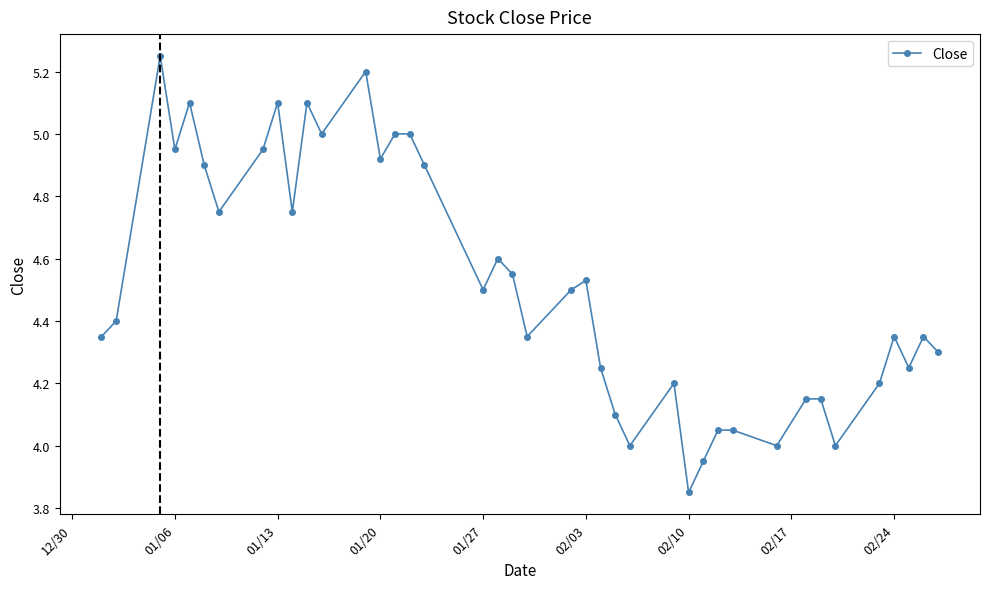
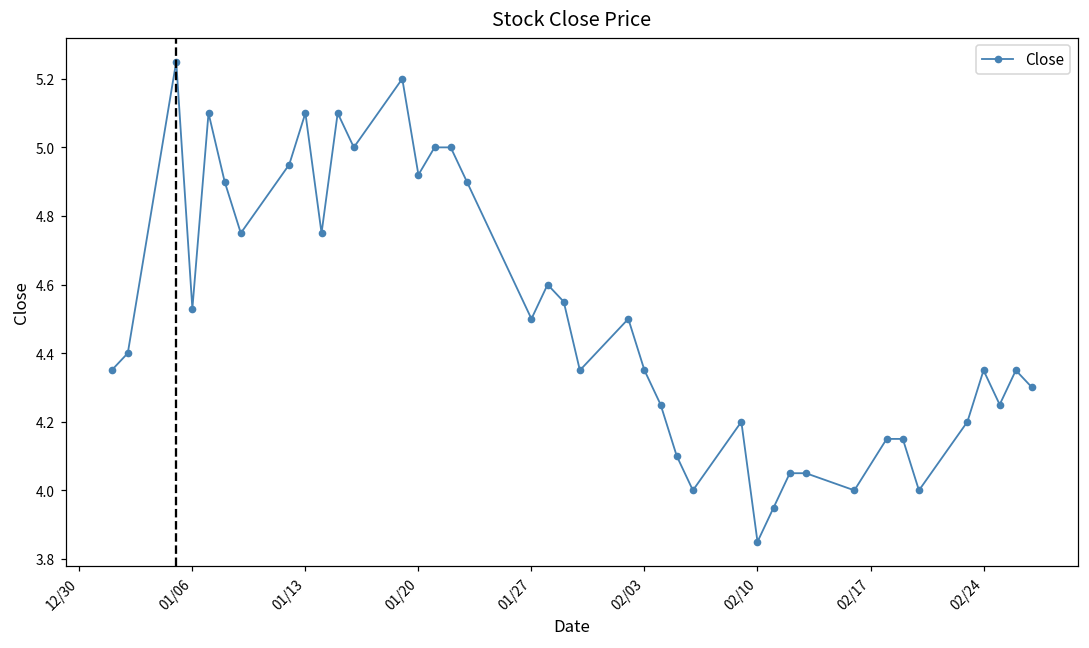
  {
-   "01/06": 4.95,
+   "01/06": 4.53,
    "01/13": 5.10,
    "01/20": 4.92,
    "01/27": 4.50,
-   "02/03": 4.53,
+   "02/03": 4.35,
    "02/10": 3.85,
    "02/24": 4.35
  }
